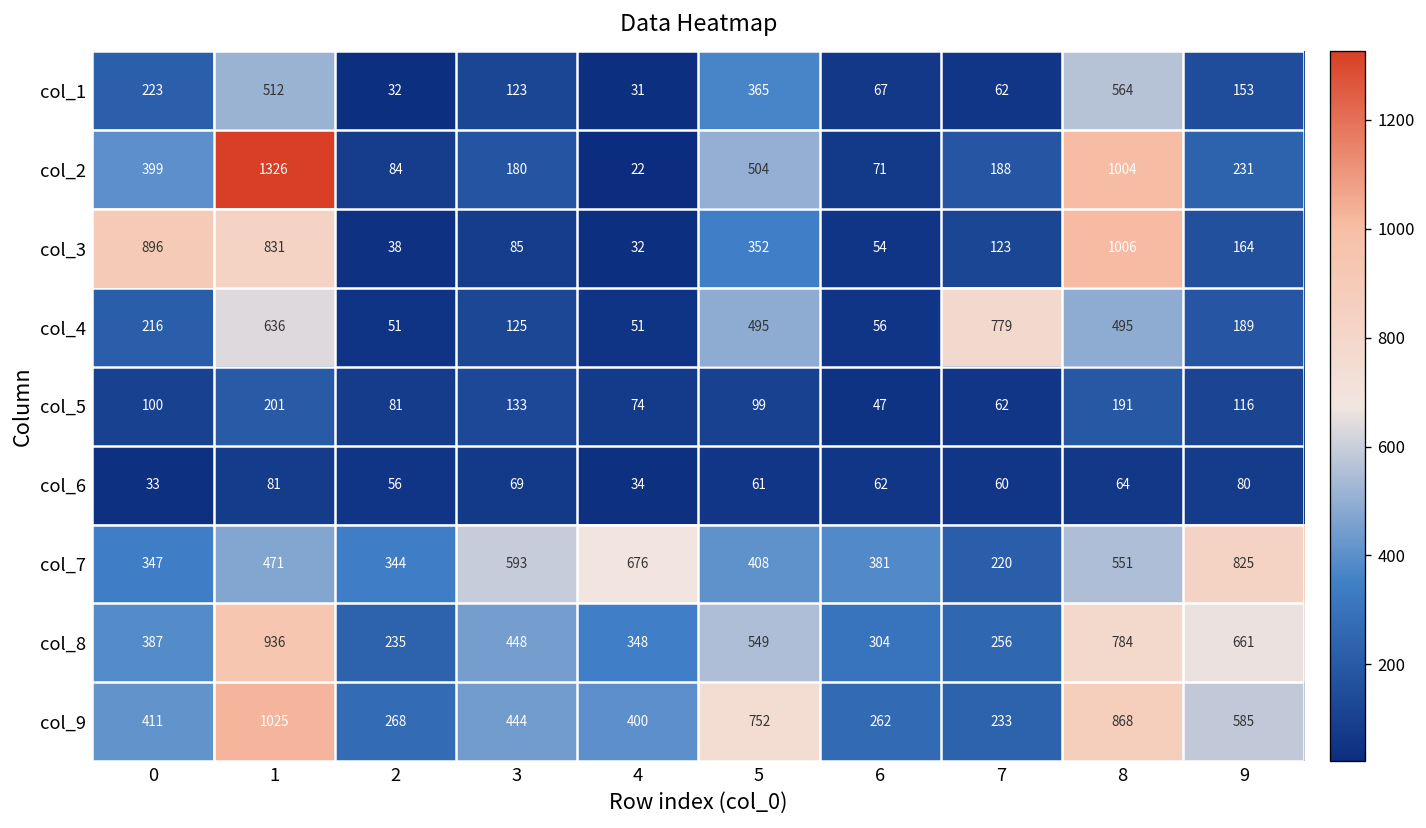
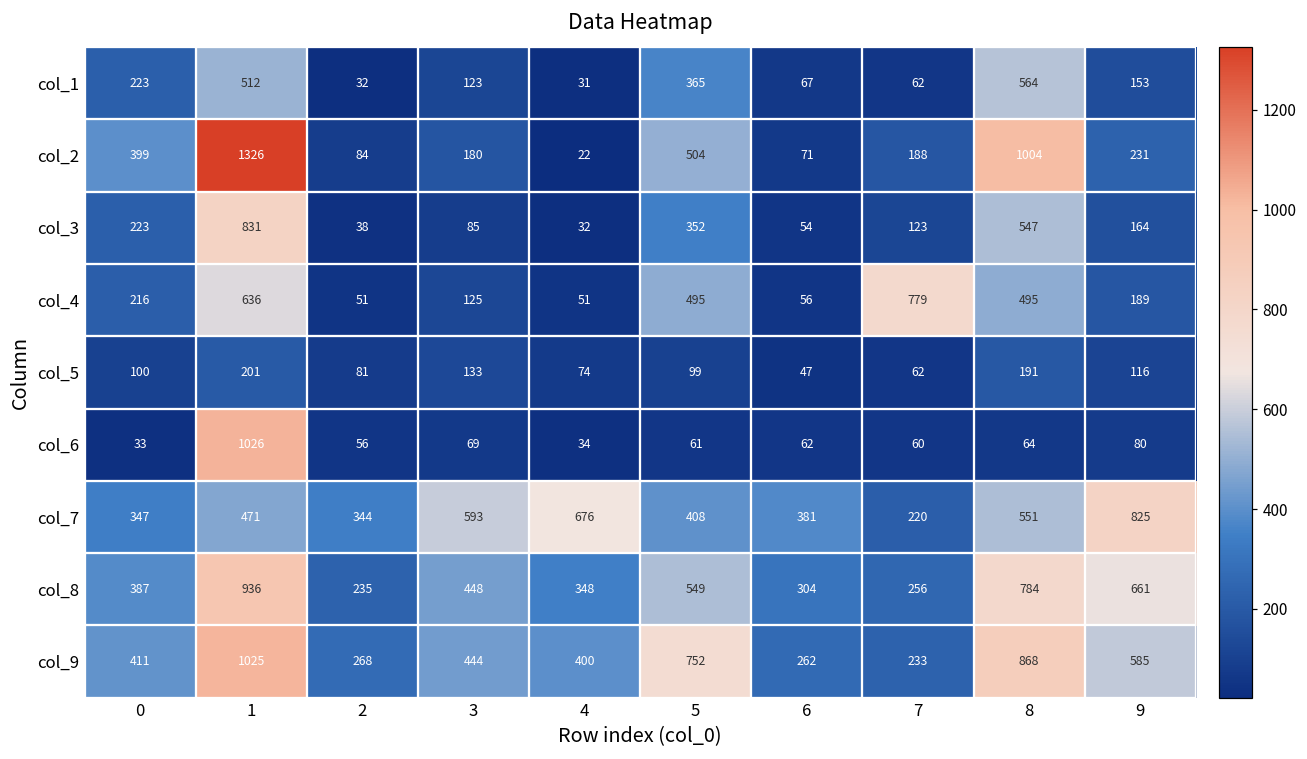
  {
    "col_1": {
      "0": 223,
      "1": 512,
      "2": 32,
      "3": 123,
      "4": 31,
      "5": 365,
      "6": 67,
      "7": 62,
      "8": 564,
      "9": 153
    },
    "col_2": {
      "0": 399,
      "1": 1326,
      "2": 84,
      "3": 180,
      "4": 22,
      "5": 504,
      "6": 71,
      "7": 188,
      "8": 1004,
      "9": 231
    },
    "col_3": {
-     "0": 896,
+     "0": 223,
      "1": 831,
      "2": 38,
      "3": 85,
      "4": 32,
      "5": 352,
      "6": 54,
      "7": 123,
-     "8": 1006,
+     "8": 547,
      "9": 164
    },
    "col_4": {
      "0": 216,
      "1": 636,
      "2": 51,
      "3": 125,
      "4": 51,
      "5": 495,
      "6": 56,
      "7": 779,
      "8": 495,
      "9": 189
    },
    "col_5": {
      "0": 100,
      "1": 201,
      "2": 81,
      "3": 133,
      "4": 74,
      "5": 99,
      "6": 47,
      "7": 62,
      "8": 191,
      "9": 116
    },
    "col_6": {
      "0": 33,
-     "1": 81,
+     "1": 1026,
      "2": 56,
      "3": 69,
      "4": 34,
      "5": 61,
      "6": 62,
      "7": 60,
      "8": 64,
      "9": 80
    },
    "col_7": {
      "0": 347,
      "1": 471,
      "2": 344,
      "3": 593,
      "4": 676,
      "5": 408,
      "6": 381,
      "7": 220,
      "8": 551,
      "9": 825
    },
    "col_8": {
      "0": 387,
      "1": 936,
      "2": 235,
      "3": 448,
      "4": 348,
      "5": 549,
      "6": 304,
      "7": 256,
      "8": 784,
      "9": 661
    },
    "col_9": {
      "0": 411,
      "1": 1025,
      "2": 268,
      "3": 444,
      "4": 400,
      "5": 752,
      "6": 262,
      "7": 233,
      "8": 868,
      "9": 585
    }
  }
